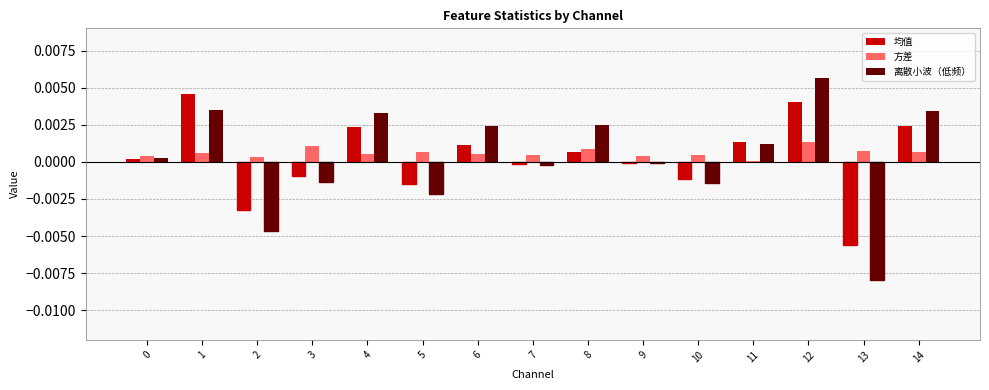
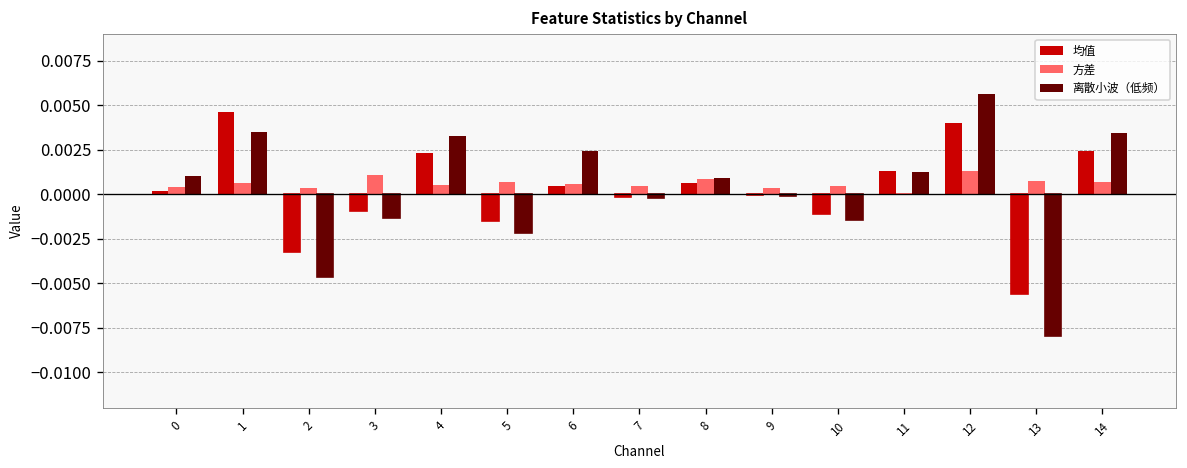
  {
    "均值": {
      "0": 0.0002,
      "1": 0.0046,
      "2": -0.0033,
      "3": -0.0009,
      "4": 0.0023,
      "5": -0.0015,
-     "6": 0.0011,
+     "6": 0.0005,
      "8": 0.0006,
      "10": -0.0011,
      "11": 0.0013,
      "12": 0.0040,
      "13": -0.0056,
      "14": 0.0024
    },
    "方差": {
      "0": 0.0004,
      "1": 0.0006,
      "2": 0.0003,
      "3": 0.0011,
      "4": 0.0005,
      "5": 0.0007,
      "6": 0.0006,
      "7": 0.0005,
      "8": 0.0009,
      "9": 0.0004,
      "10": 0.0005,
      "12": 0.0013,
      "13": 0.0008,
      "14": 0.0007
    },
    "离散小波（低频）": {
-     "0": 0.0003,
+     "0": 0.0010,
      "1": 0.0035,
      "2": -0.0046,
      "3": -0.0013,
      "4": 0.0033,
      "5": -0.0022,
      "6": 0.0024,
      "7": -0.0002,
-     "8": 0.0025,
+     "8": 0.0009,
      "10": -0.0014,
      "11": 0.0012,
      "12": 0.0056,
      "13": -0.0080,
      "14": 0.0034
    }
  }
